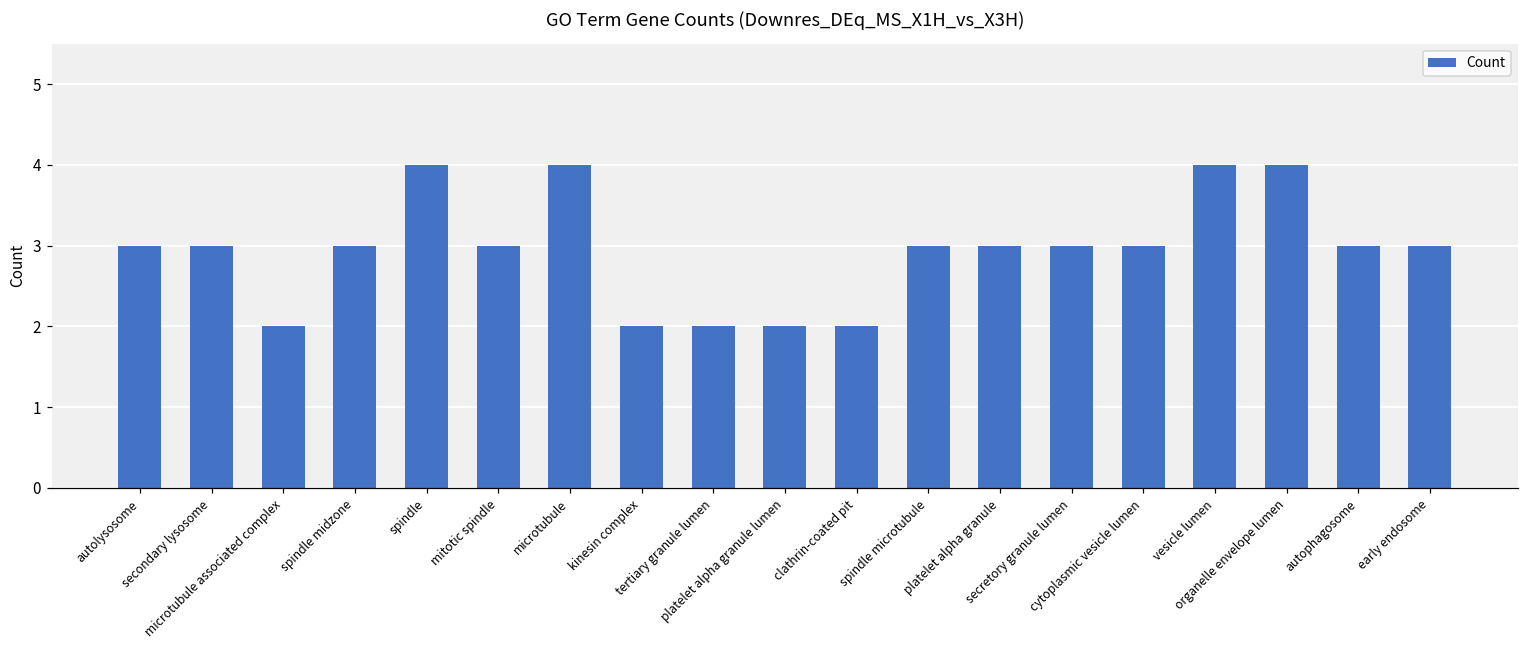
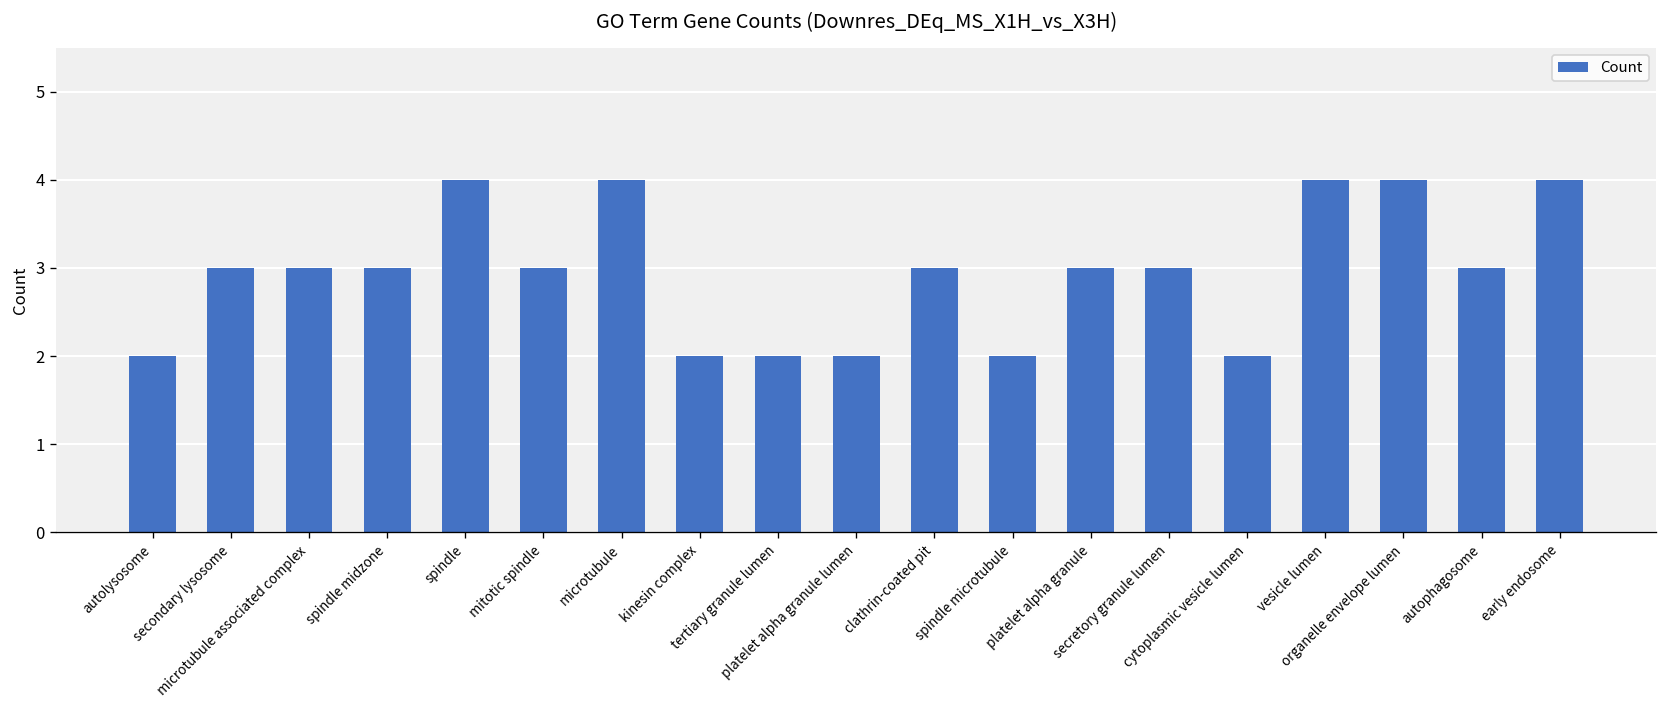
  {
-   "autolysosome": 3,
+   "autolysosome": 2,
    "secondary lysosome": 3,
-   "microtubule associated complex": 2,
+   "microtubule associated complex": 3,
    "spindle midzone": 3,
    "spindle": 4,
    "mitotic spindle": 3,
    "microtubule": 4,
    "kinesin complex": 2,
    "tertiary granule lumen": 2,
    "platelet alpha granule lumen": 2,
-   "clathrin-coated pit": 2,
-   "spindle microtubule": 3,
+   "clathrin-coated pit": 3,
+   "spindle microtubule": 2,
    "platelet alpha granule": 3,
    "secretory granule lumen": 3,
-   "cytoplasmic vesicle lumen": 3,
+   "cytoplasmic vesicle lumen": 2,
    "vesicle lumen": 4,
    "organelle envelope lumen": 4,
    "autophagosome": 3,
-   "early endosome": 3
+   "early endosome": 4
  }
